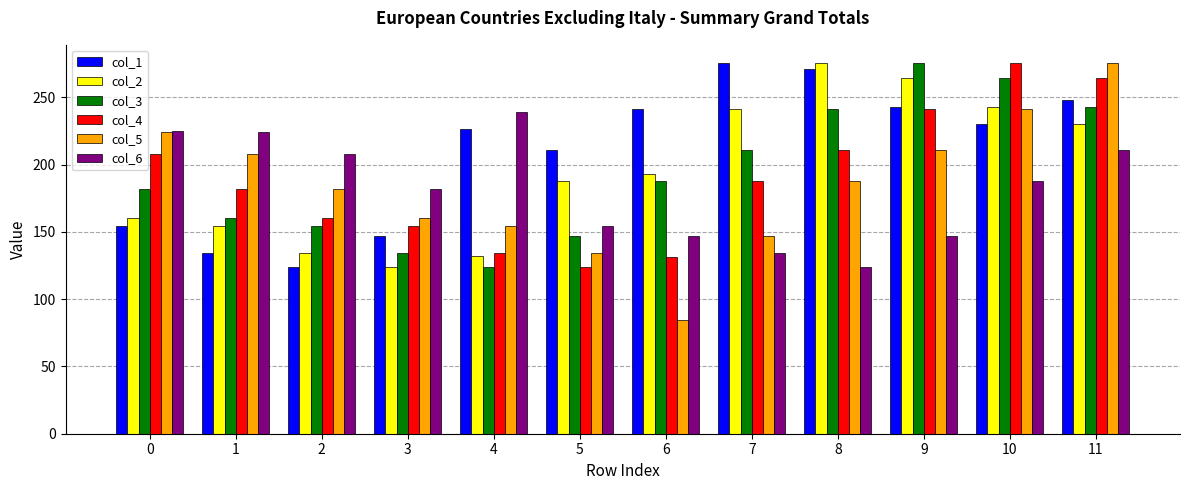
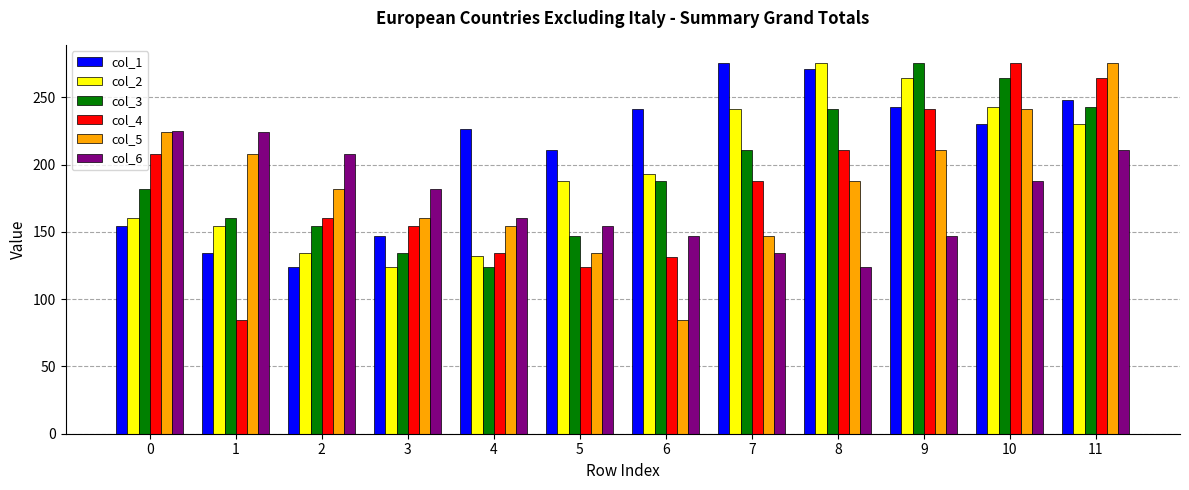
  {
    "col_1": {
      "0": 154,
      "1": 134,
      "2": 124,
      "3": 147,
      "4": 226,
      "5": 211,
      "6": 241,
      "7": 275,
      "8": 271,
      "9": 243,
      "10": 230,
      "11": 248
    },
    "col_2": {
      "0": 161,
      "1": 154,
      "2": 134,
      "3": 124,
      "4": 132,
      "5": 188,
      "6": 193,
      "7": 241,
      "8": 275,
      "9": 265,
      "10": 243,
      "11": 230
    },
    "col_3": {
      "0": 182,
      "1": 161,
      "2": 154,
      "3": 134,
      "4": 124,
      "5": 147,
      "6": 188,
      "7": 211,
      "8": 241,
      "9": 275,
      "10": 265,
      "11": 243
    },
    "col_4": {
      "0": 208,
-     "1": 182,
+     "1": 85,
      "2": 161,
      "3": 154,
      "4": 134,
      "5": 124,
      "6": 132,
      "7": 188,
      "8": 211,
      "9": 241,
      "10": 275,
      "11": 265
    },
    "col_5": {
      "0": 224,
      "1": 208,
      "2": 182,
      "3": 161,
      "4": 154,
      "5": 134,
      "6": 85,
      "7": 147,
      "8": 188,
      "9": 211,
      "10": 241,
      "11": 275
    },
    "col_6": {
      "0": 225,
      "1": 224,
      "2": 208,
      "3": 182,
-     "4": 239,
+     "4": 161,
      "5": 154,
      "6": 147,
      "7": 134,
      "8": 124,
      "9": 147,
      "10": 188,
      "11": 211
    }
  }
